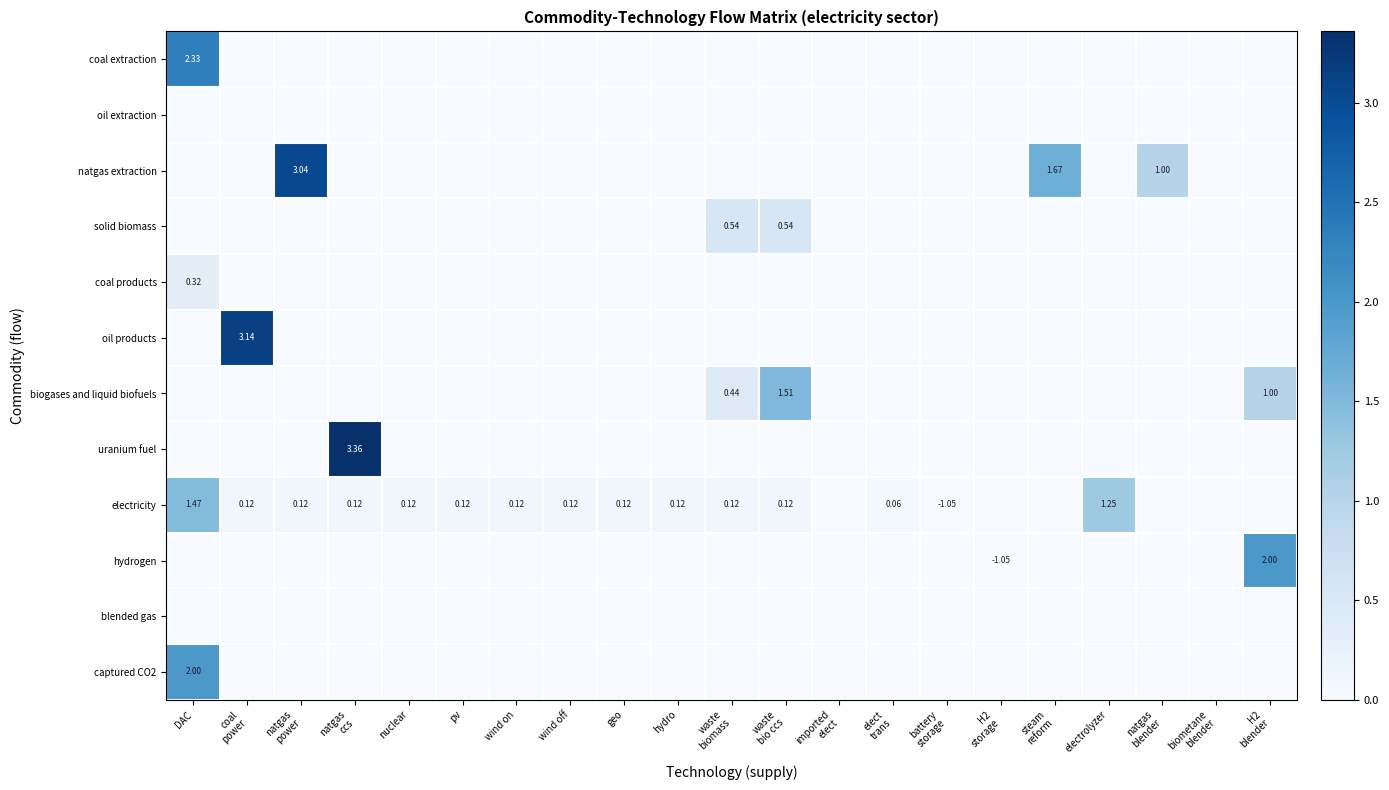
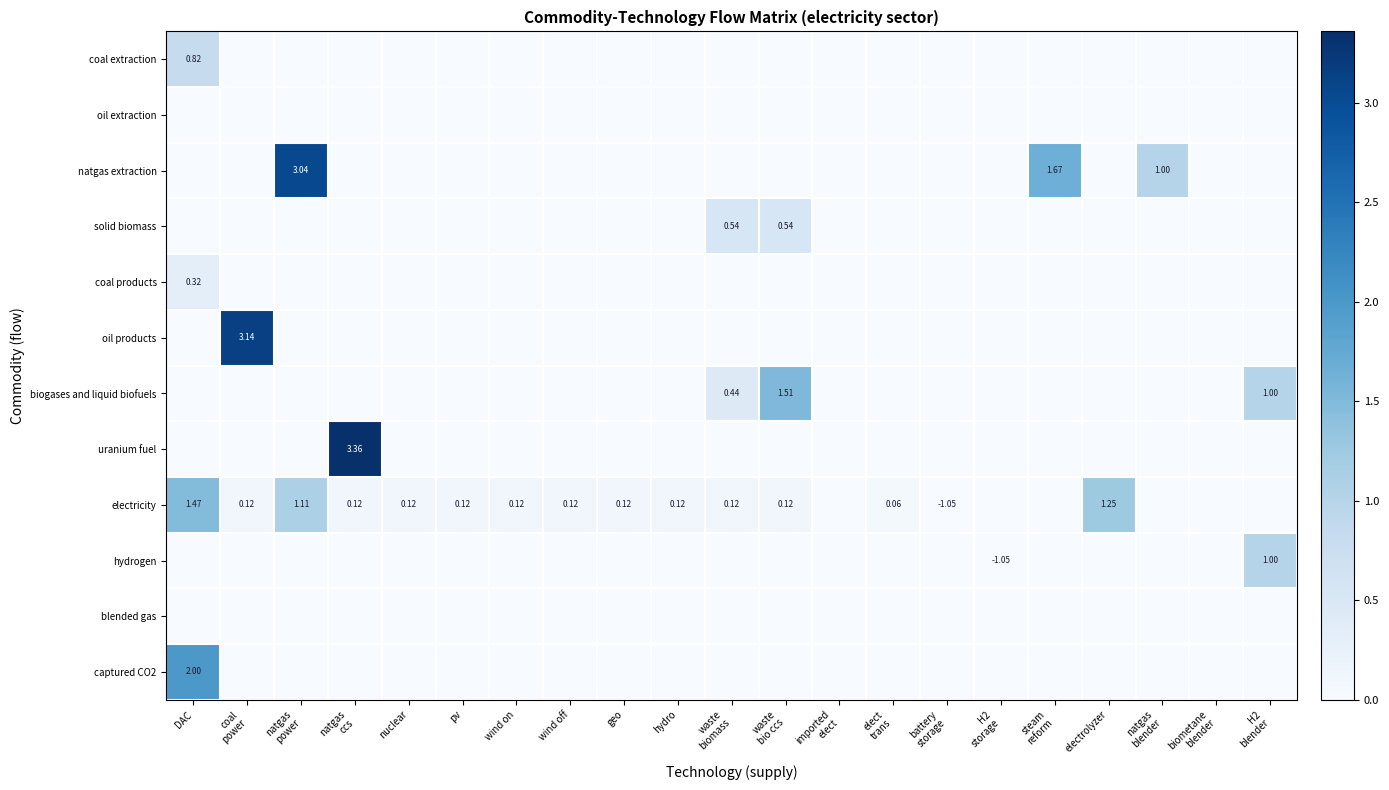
  {
    "coal extraction": {
-     "DAC": 2.33
+     "DAC": 0.82
    },
    "natgas extraction": {
      "natgas power": 3.04,
      "steam reform": 1.67,
      "natgas blender": 1.00
    },
    "solid biomass": {
      "waste biomass": 0.54,
      "waste bio ccs": 0.54
    },
    "coal products": {
      "DAC": 0.32
    },
    "oil products": {
      "coal power": 3.14
    },
    "biogases and liquid biofuels": {
      "waste biomass": 0.44,
      "waste bio ccs": 1.51,
      "H2 blender": 1.00
    },
    "uranium fuel": {
      "natgas ccs": 3.36
    },
    "electricity": {
      "DAC": 1.47,
      "coal power": 0.12,
-     "natgas power": 0.12,
+     "natgas power": 1.11,
      "natgas ccs": 0.12,
      "nuclear": 0.12,
      "pv": 0.12,
      "wind on": 0.12,
      "wind off": 0.12,
      "geo": 0.12,
      "hydro": 0.12,
      "waste biomass": 0.12,
      "waste bio ccs": 0.12,
      "elect trans": 0.06,
      "battery storage": -1.05,
      "electrolyzer": 1.25
    },
    "hydrogen": {
      "H2 storage": -1.05,
-     "H2 blender": 2.00
+     "H2 blender": 1.00
    },
    "captured CO2": {
      "DAC": 2.00
    }
  }
